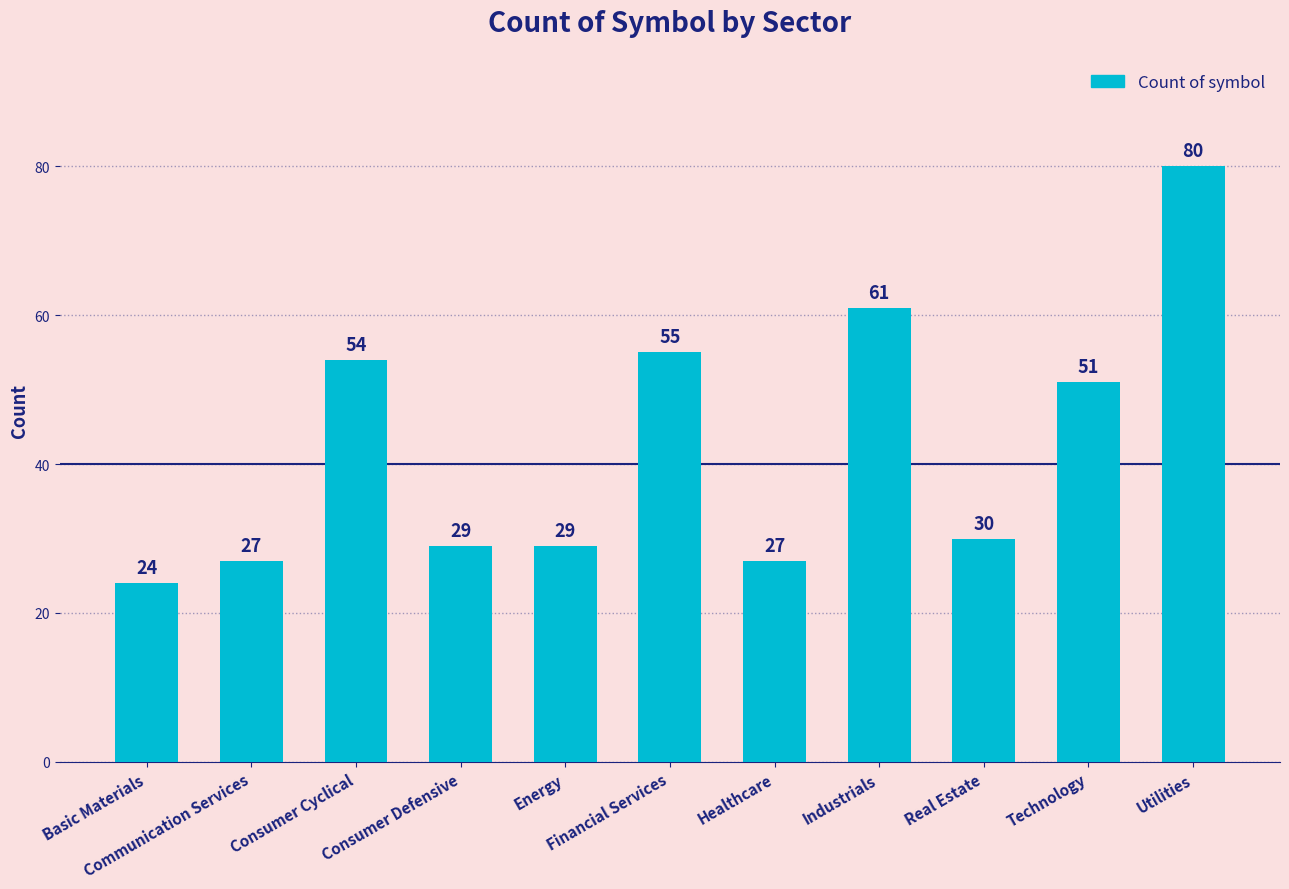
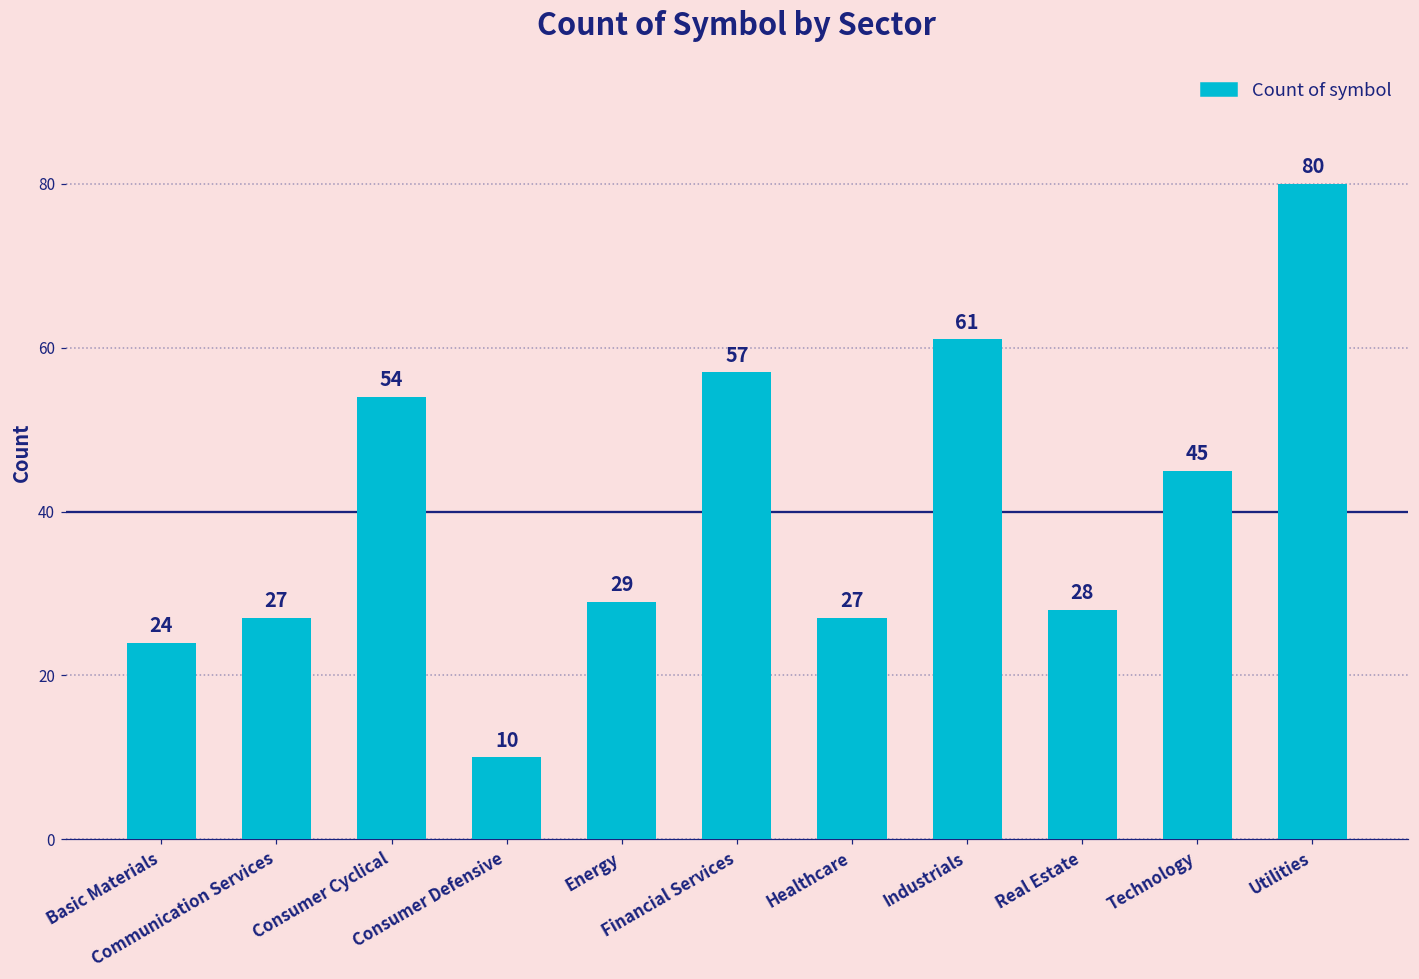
  {
    "Basic Materials": 24,
    "Communication Services": 27,
    "Consumer Cyclical": 54,
-   "Consumer Defensive": 29,
+   "Consumer Defensive": 10,
    "Energy": 29,
-   "Financial Services": 55,
+   "Financial Services": 57,
    "Healthcare": 27,
    "Industrials": 61,
-   "Real Estate": 30,
-   "Technology": 51,
+   "Real Estate": 28,
+   "Technology": 45,
    "Utilities": 80
  }
